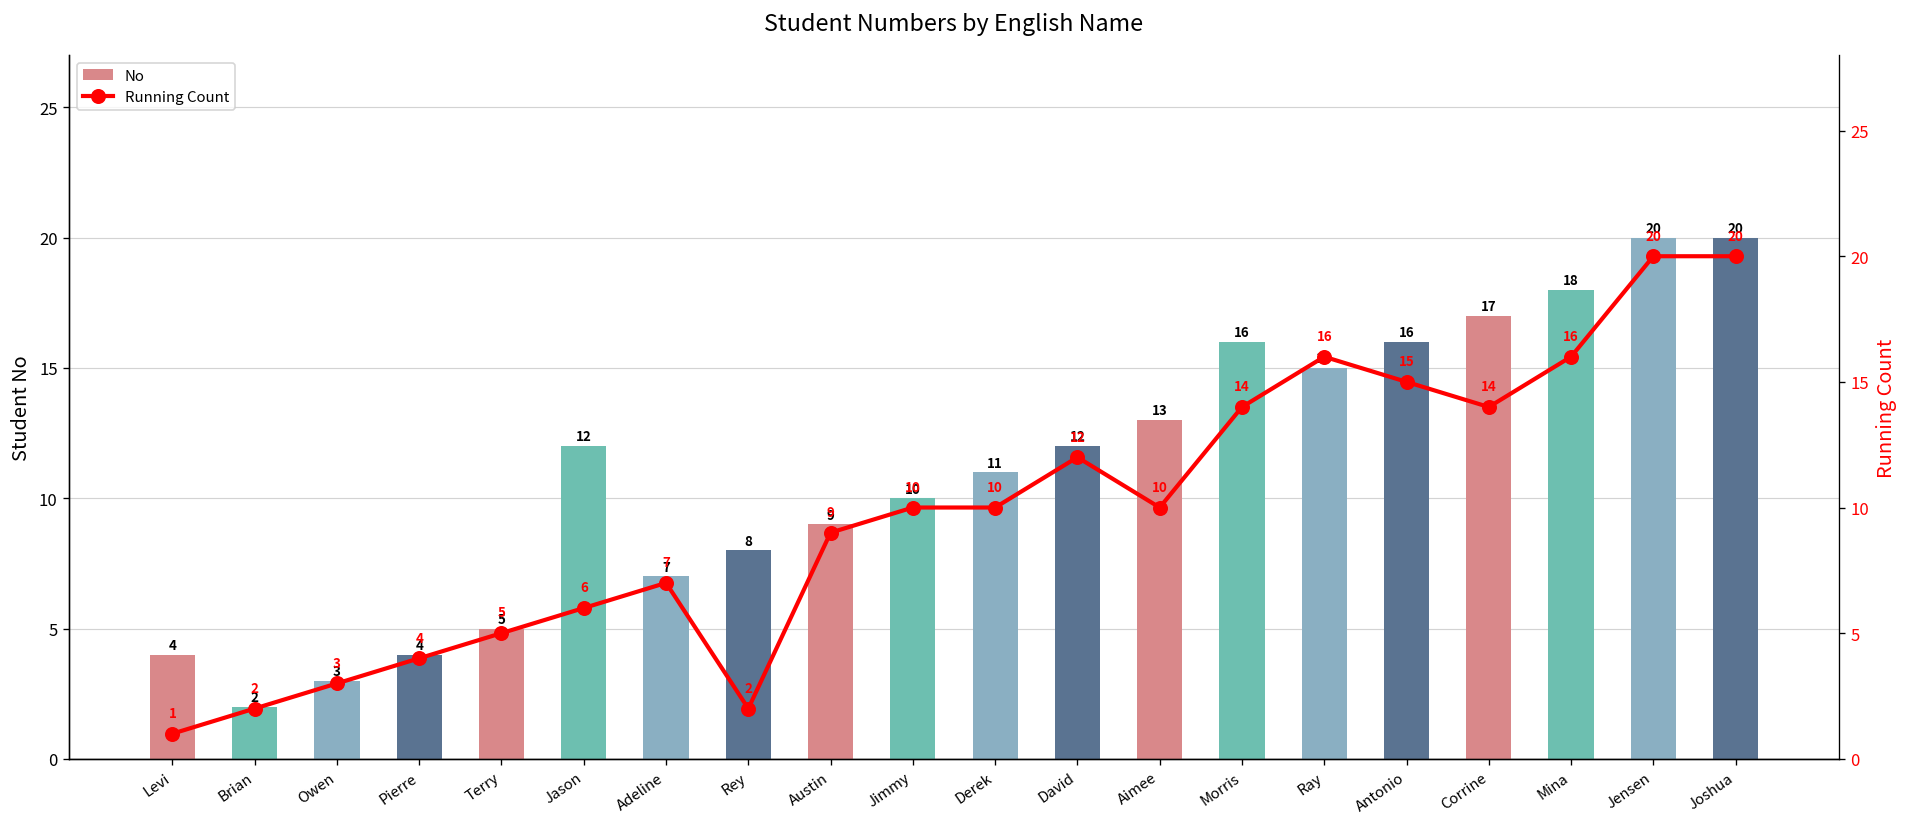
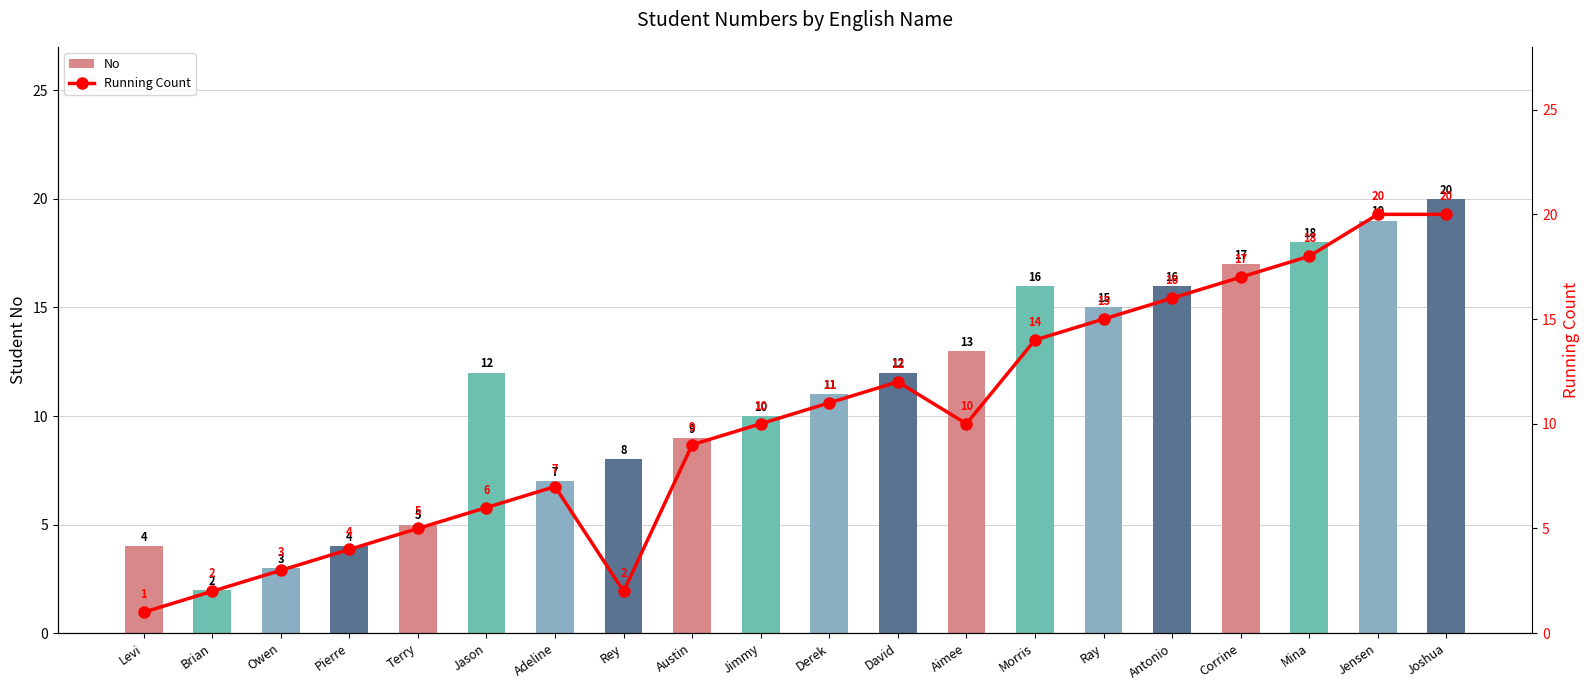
  {
    "No": {
      "Levi": 4,
      "Jason": 12,
      "Rey": 8,
      "Derek": 11,
      "Aimee": 13,
      "Morris": 16,
      "Antonio": 16,
      "Corrine": 17,
      "Mina": 18,
-     "Jensen": 20
+     "Jensen": 19
    },
    "Running Count": {
      "Levi": 1,
      "Jason": 6,
      "Rey": 2,
-     "Derek": 10,
+     "Derek": 11,
      "Aimee": 10,
      "Morris": 14,
-     "Ray": 16,
-     "Antonio": 15,
-     "Corrine": 14,
-     "Mina": 16
+     "Ray": 15,
+     "Antonio": 16,
+     "Corrine": 17,
+     "Mina": 18
    }
  }
